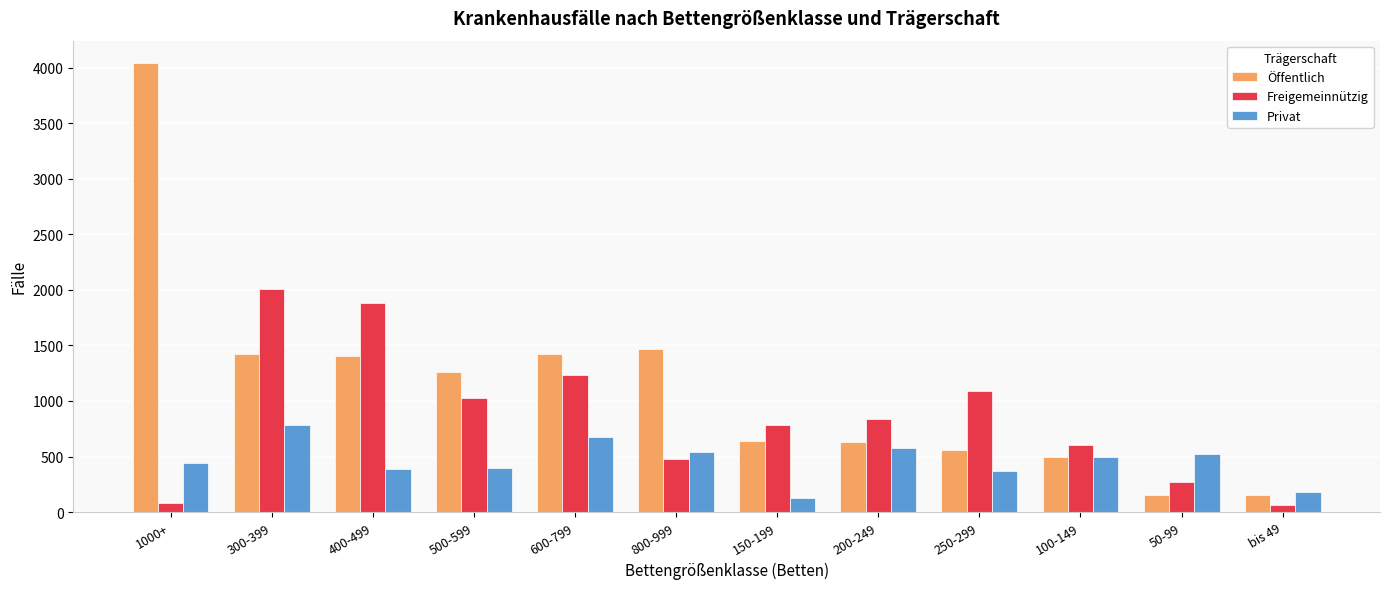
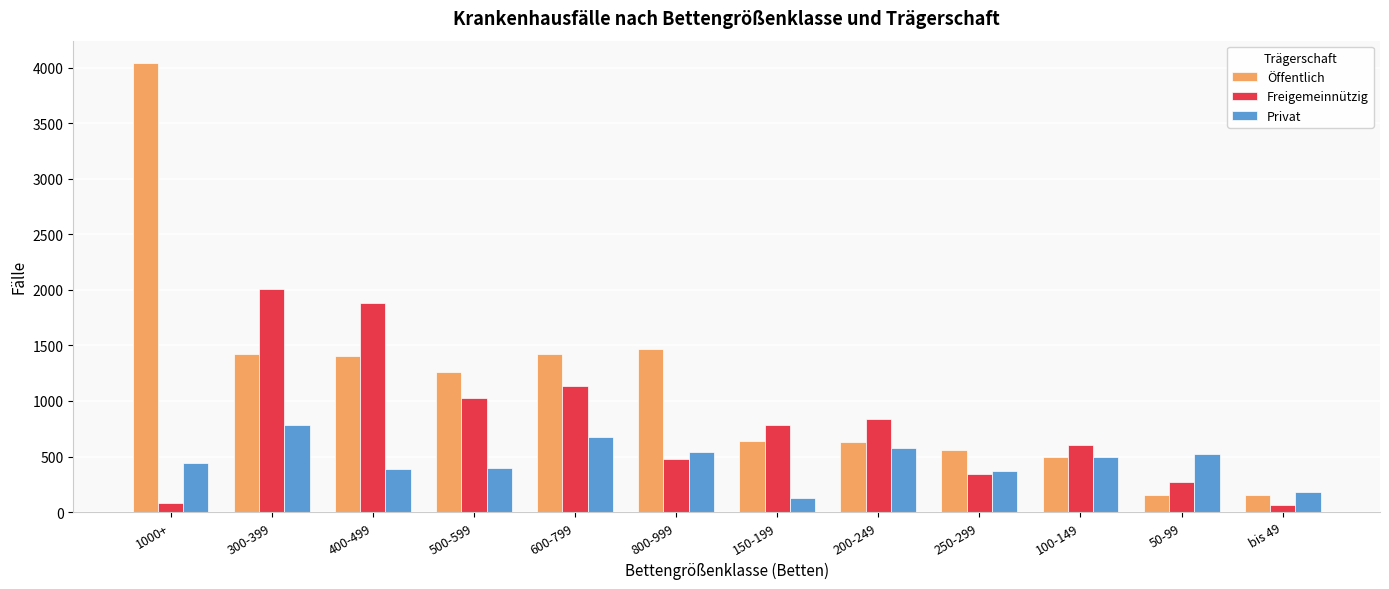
  {
    "Öffentlich": {
      "1000+": 4040,
      "300-399": 1430,
      "400-499": 1400,
      "500-599": 1260,
      "600-799": 1420,
      "800-999": 1470,
      "150-199": 640,
      "200-249": 640,
      "250-299": 560,
      "100-149": 500,
      "50-99": 150,
      "bis 49": 150
    },
    "Freigemeinnützig": {
      "1000+": 80,
      "300-399": 2010,
      "400-499": 1880,
      "500-599": 1030,
-     "600-799": 1240,
+     "600-799": 1140,
      "800-999": 470,
      "150-199": 780,
      "200-249": 840,
-     "250-299": 1090,
+     "250-299": 340,
      "100-149": 600,
      "50-99": 270,
      "bis 49": 60
    },
    "Privat": {
      "1000+": 440,
      "300-399": 790,
      "400-499": 390,
      "500-599": 390,
      "600-799": 670,
      "800-999": 540,
      "150-199": 130,
      "200-249": 580,
      "250-299": 370,
      "100-149": 490,
      "50-99": 530,
      "bis 49": 180
    }
  }
